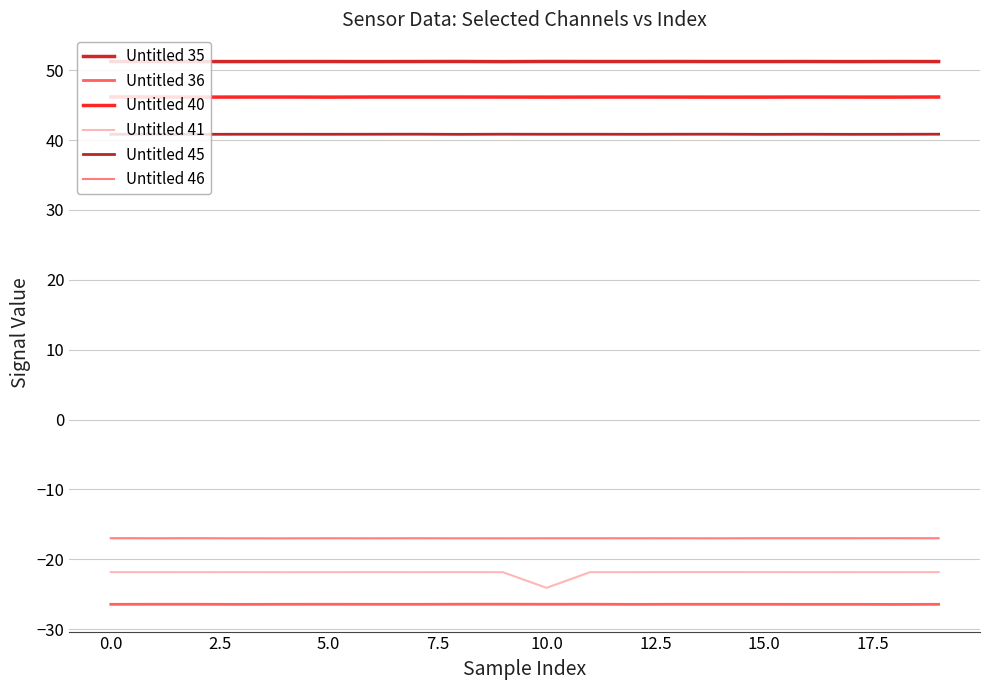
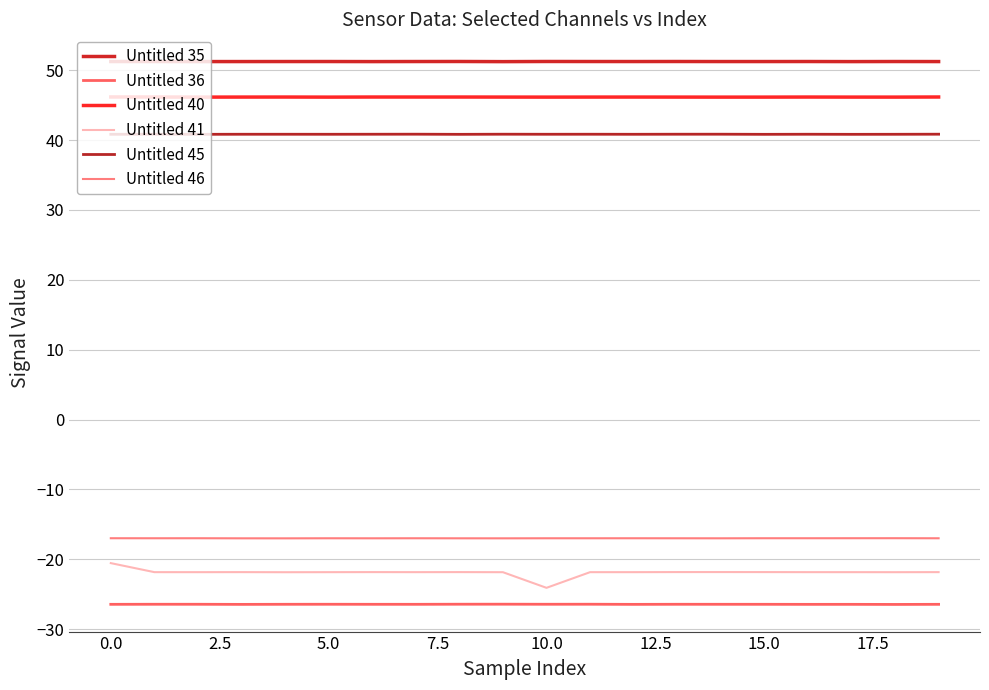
  {
    "Untitled 41": {
-     "0.0": -22,
+     "0.0": -21,
      "5.0": -22,
      "10.0": -24,
      "15.0": -22
    }
  }
